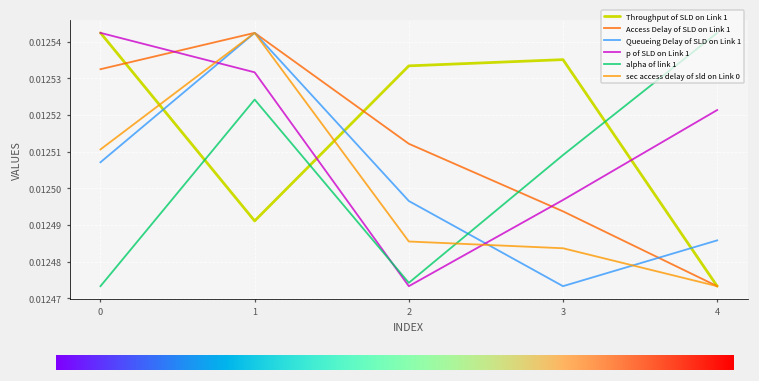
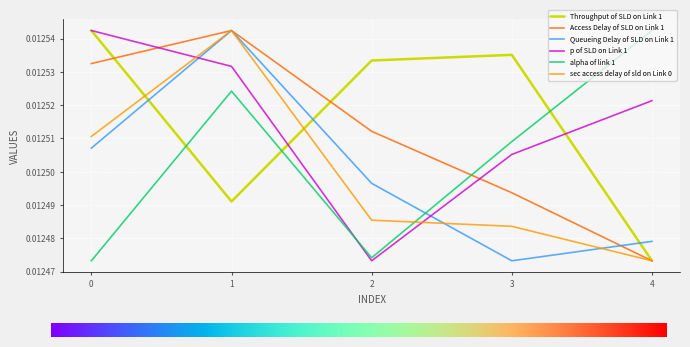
  {
    "Throughput of SLD on Link 1": {
      "1": 0.012491,
      "2": 0.012533,
      "3": 0.012535
    },
    "Queueing Delay of SLD on Link 1": {
      "0": 0.012507,
      "2": 0.012497,
      "3": 0.012473,
-     "4": 0.012486
+     "4": 0.012479
    },
    "p of SLD on Link 1": {
      "1": 0.012532,
      "2": 0.012473,
-     "3": 0.012497,
+     "3": 0.012505,
      "4": 0.012521
    },
    "alpha of link 1": {
      "0": 0.012473,
      "1": 0.012524,
      "2": 0.012474,
      "3": 0.012509
    }
  }
